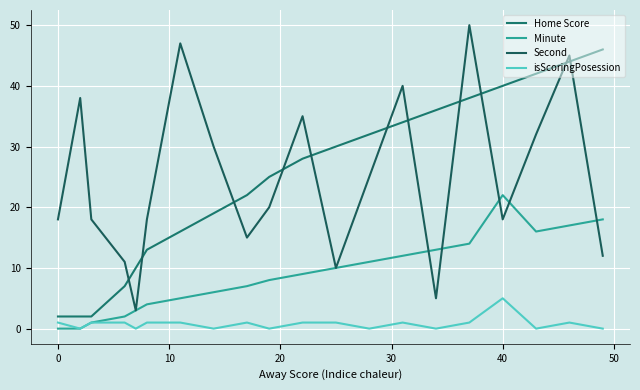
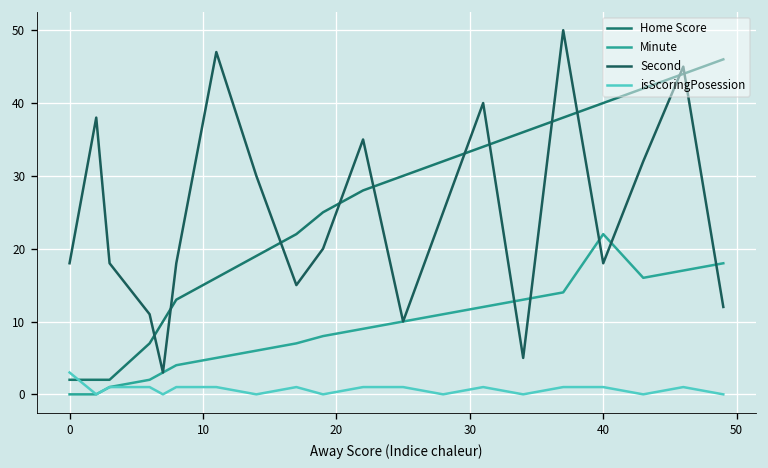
  {
    "Minute": {
      "0": 0,
      "40": 22
    },
    "isScoringPosession": {
-     "0": 1,
-     "40": 5
+     "0": 3,
+     "40": 1
    }
  }
